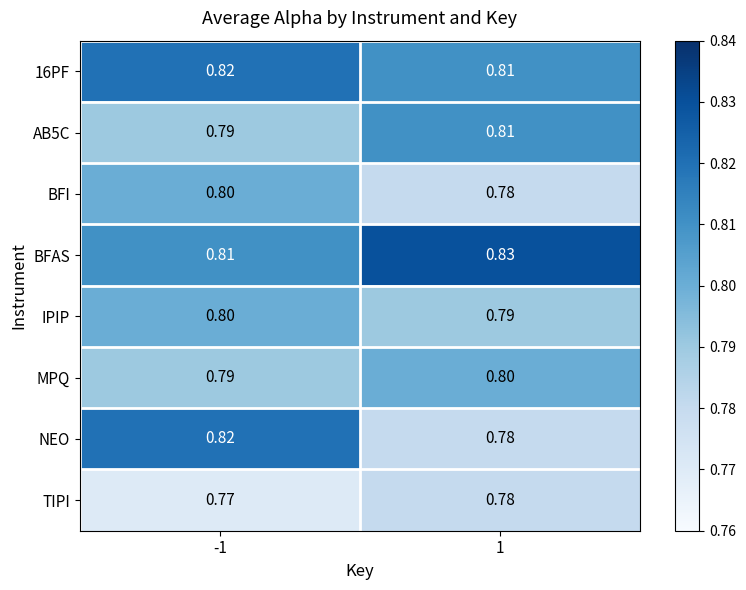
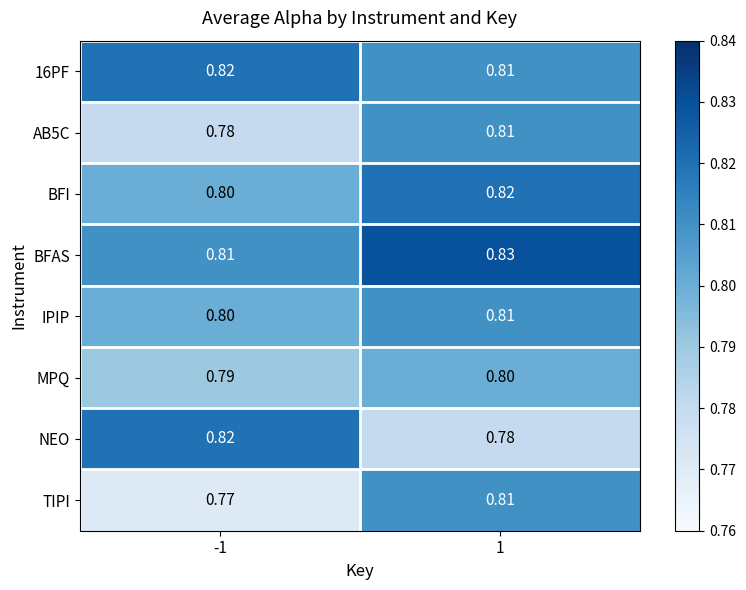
  {
    "16PF": {
      "-1": 0.82,
      "1": 0.81
    },
    "AB5C": {
-     "-1": 0.79,
+     "-1": 0.78,
      "1": 0.81
    },
    "BFI": {
      "-1": 0.80,
-     "1": 0.78
+     "1": 0.82
    },
    "BFAS": {
      "-1": 0.81,
      "1": 0.83
    },
    "IPIP": {
      "-1": 0.80,
-     "1": 0.79
+     "1": 0.81
    },
    "MPQ": {
      "-1": 0.79,
      "1": 0.80
    },
    "NEO": {
      "-1": 0.82,
      "1": 0.78
    },
    "TIPI": {
      "-1": 0.77,
-     "1": 0.78
+     "1": 0.81
    }
  }
